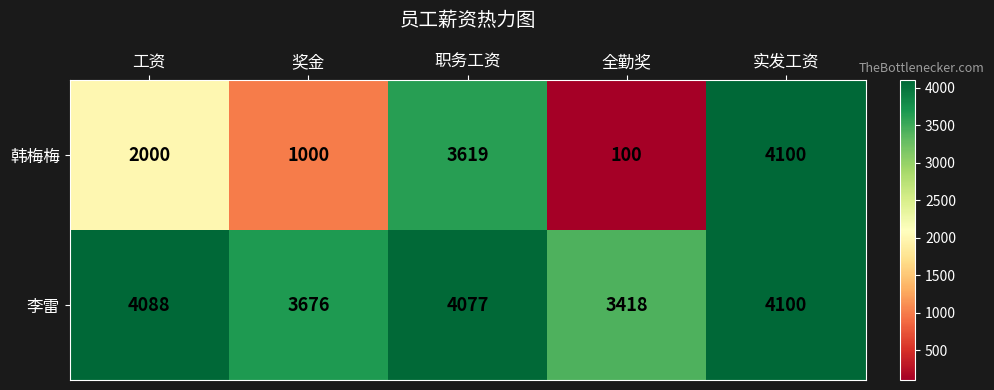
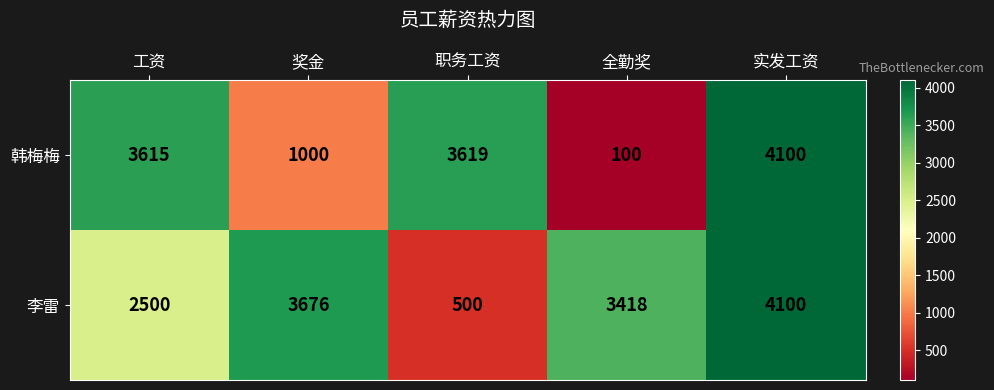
  {
    "韩梅梅": {
-     "工资": 2000,
+     "工资": 3615,
      "奖金": 1000,
      "职务工资": 3619,
      "全勤奖": 100,
      "实发工资": 4100
    },
    "李雷": {
-     "工资": 4088,
+     "工资": 2500,
      "奖金": 3676,
-     "职务工资": 4077,
+     "职务工资": 500,
      "全勤奖": 3418,
      "实发工资": 4100
    }
  }
